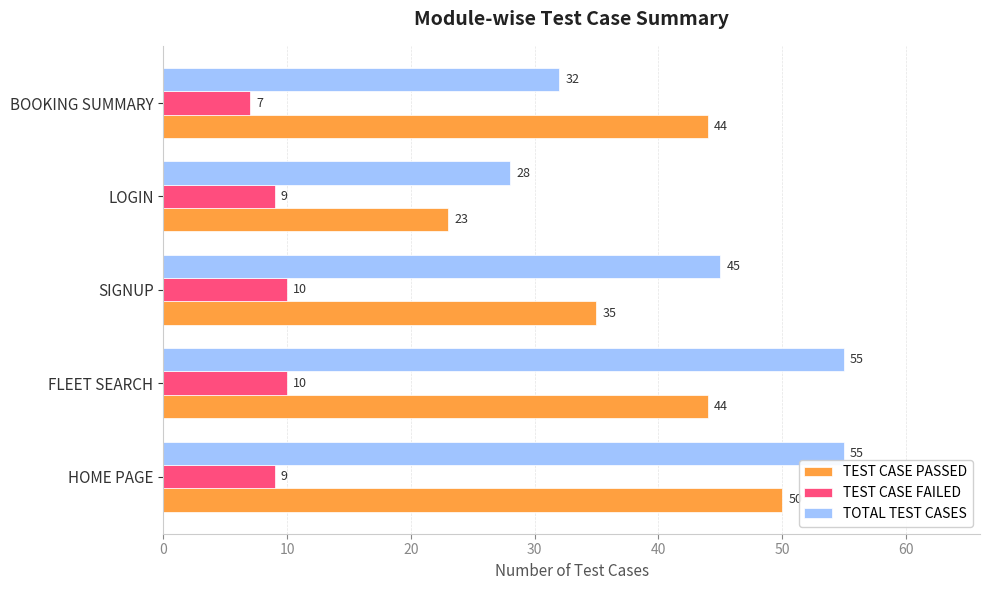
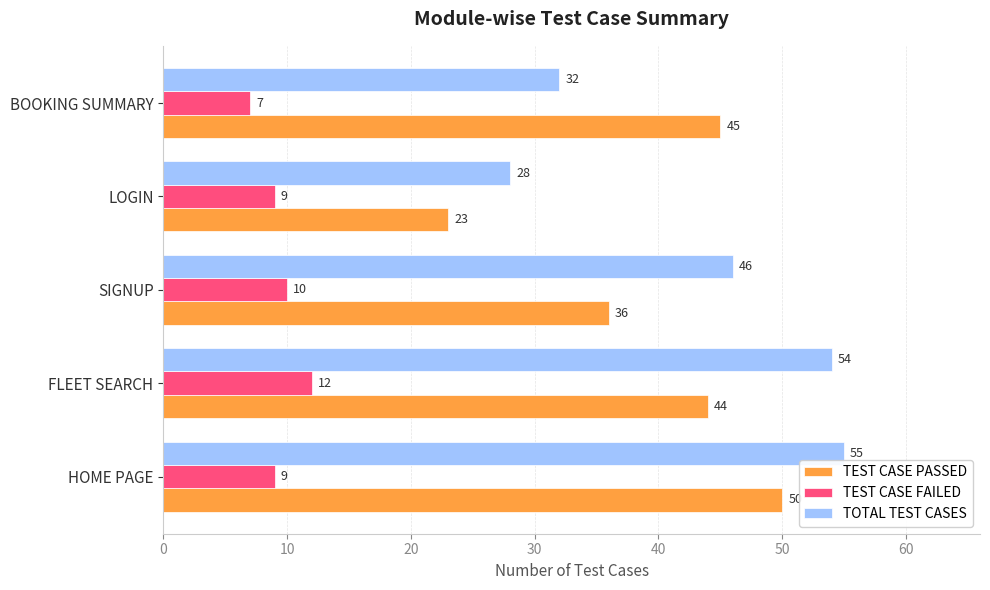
  {
    "TEST CASE PASSED": {
-     "BOOKING SUMMARY": 44,
+     "BOOKING SUMMARY": 45,
      "LOGIN": 23,
-     "SIGNUP": 35,
+     "SIGNUP": 36,
      "FLEET SEARCH": 44
    },
    "TEST CASE FAILED": {
      "BOOKING SUMMARY": 7,
      "LOGIN": 9,
      "SIGNUP": 10,
-     "FLEET SEARCH": 10,
+     "FLEET SEARCH": 12,
      "HOME PAGE": 9
    },
    "TOTAL TEST CASES": {
      "BOOKING SUMMARY": 32,
      "LOGIN": 28,
-     "SIGNUP": 45,
-     "FLEET SEARCH": 55,
+     "SIGNUP": 46,
+     "FLEET SEARCH": 54,
      "HOME PAGE": 55
    }
  }
